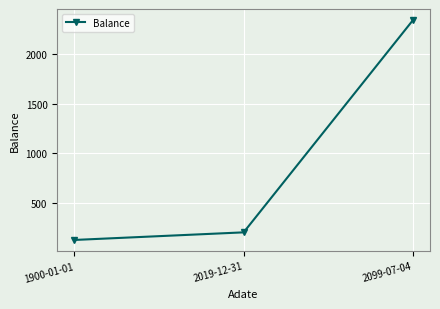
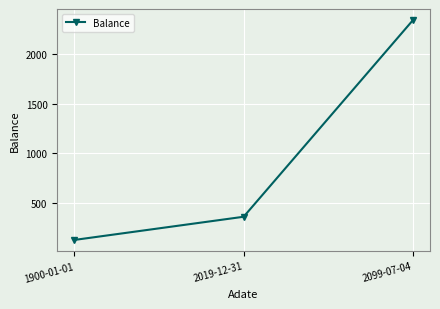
  {
    "1900-01-01": 100,
-   "2019-12-31": 200,
+   "2019-12-31": 400,
    "2099-07-04": 2300
  }
